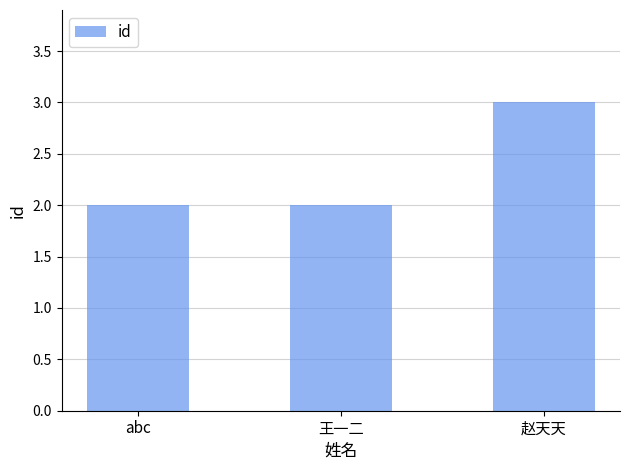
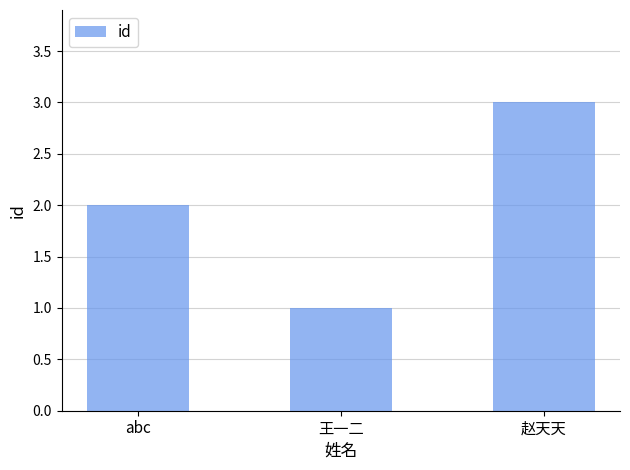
  {
    "abc": 2,
-   "王一二": 2,
+   "王一二": 1,
    "赵天天": 3
  }
